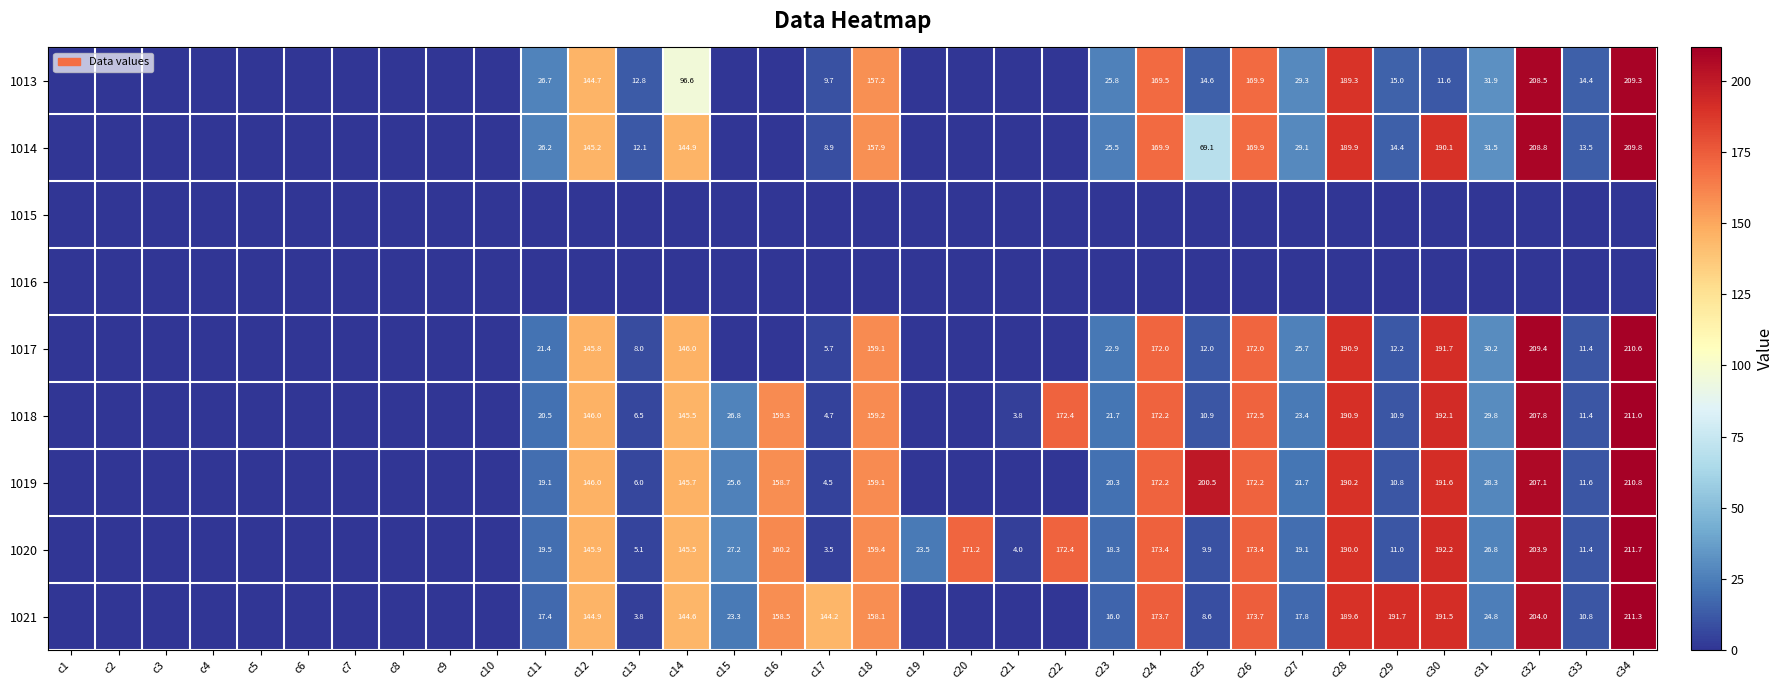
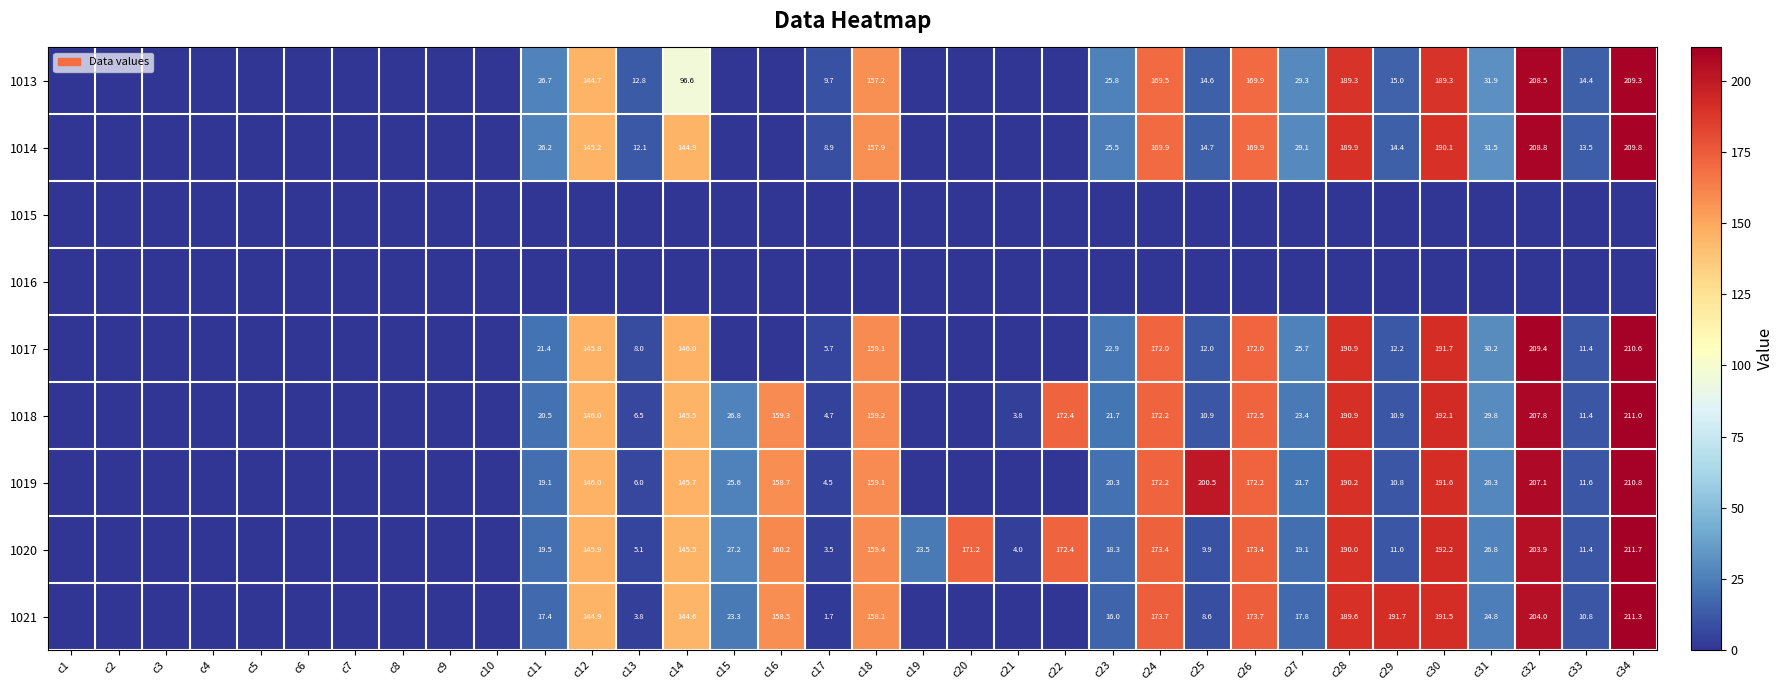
  {
    "1013": {
      "c11": 26.7,
      "c12": 144.7,
      "c13": 12.8,
      "c14": 96.6,
      "c17": 9.7,
      "c18": 157.2,
      "c23": 25.8,
      "c24": 169.5,
      "c25": 14.6,
      "c26": 169.9,
      "c27": 29.3,
      "c28": 189.3,
      "c29": 15.0,
-     "c30": 11.6,
+     "c30": 189.3,
      "c31": 31.9,
      "c32": 208.5,
      "c33": 14.4,
      "c34": 209.3
    },
    "1014": {
      "c11": 26.2,
      "c12": 145.2,
      "c13": 12.1,
      "c14": 144.9,
      "c17": 8.9,
      "c18": 157.9,
      "c23": 25.5,
      "c24": 169.9,
-     "c25": 69.1,
+     "c25": 14.7,
      "c26": 169.9,
      "c27": 29.1,
      "c28": 189.9,
      "c29": 14.4,
      "c30": 190.1,
      "c31": 31.5,
      "c32": 208.8,
      "c33": 13.5,
      "c34": 209.8
    },
    "1017": {
      "c11": 21.4,
      "c12": 145.8,
      "c13": 8.0,
      "c14": 146.0,
      "c17": 5.7,
      "c18": 159.1,
      "c23": 22.9,
      "c24": 172.0,
      "c25": 12.0,
      "c26": 172.0,
      "c27": 25.7,
      "c28": 190.9,
      "c29": 12.2,
      "c30": 191.7,
      "c31": 30.2,
      "c32": 209.4,
      "c33": 11.4,
      "c34": 210.6
    },
    "1018": {
      "c11": 20.5,
      "c12": 146.0,
      "c13": 6.5,
      "c14": 145.5,
      "c15": 26.8,
      "c16": 159.3,
      "c17": 4.7,
      "c18": 159.2,
      "c21": 3.8,
      "c22": 172.4,
      "c23": 21.7,
      "c24": 172.2,
      "c25": 10.9,
      "c26": 172.5,
      "c27": 23.4,
      "c28": 190.9,
      "c29": 10.9,
      "c30": 192.1,
      "c31": 29.8,
      "c32": 207.8,
      "c33": 11.4,
      "c34": 211.0
    },
    "1019": {
      "c11": 19.1,
      "c12": 146.0,
      "c13": 6.0,
      "c14": 145.7,
      "c15": 25.6,
      "c16": 158.7,
      "c17": 4.5,
      "c18": 159.1,
      "c23": 20.3,
      "c24": 172.2,
      "c25": 200.5,
      "c26": 172.2,
      "c27": 21.7,
      "c28": 190.2,
      "c29": 10.8,
      "c30": 191.6,
      "c31": 28.3,
      "c32": 207.1,
      "c33": 11.6,
      "c34": 210.8
    },
    "1020": {
      "c11": 19.5,
      "c12": 145.9,
      "c13": 5.1,
      "c14": 145.5,
      "c15": 27.2,
      "c16": 160.2,
      "c17": 3.5,
      "c18": 159.4,
      "c19": 23.5,
      "c20": 171.2,
      "c21": 4.0,
      "c22": 172.4,
      "c23": 18.3,
      "c24": 173.4,
      "c25": 9.9,
      "c26": 173.4,
      "c27": 19.1,
      "c28": 190.0,
      "c29": 11.0,
      "c30": 192.2,
      "c31": 26.8,
      "c32": 203.9,
      "c33": 11.4,
      "c34": 211.7
    },
    "1021": {
      "c11": 17.4,
      "c12": 144.9,
      "c13": 3.8,
      "c14": 144.6,
      "c15": 23.3,
      "c16": 158.5,
-     "c17": 144.2,
+     "c17": 1.7,
      "c18": 158.1,
      "c23": 16.0,
      "c24": 173.7,
      "c25": 8.6,
      "c26": 173.7,
      "c27": 17.8,
      "c28": 189.6,
      "c29": 191.7,
      "c30": 191.5,
      "c31": 24.8,
      "c32": 204.0,
      "c33": 10.8,
      "c34": 211.3
    }
  }
